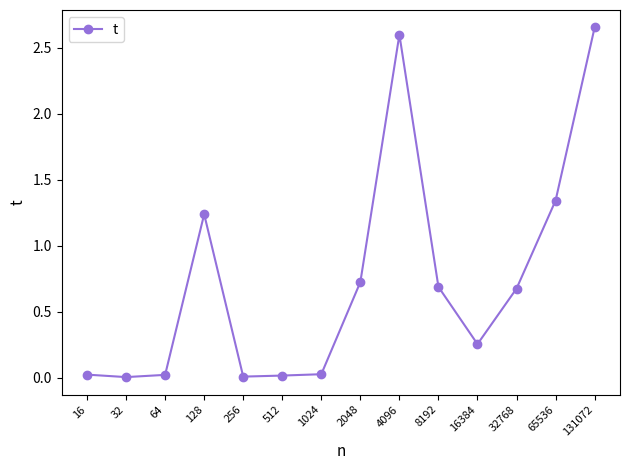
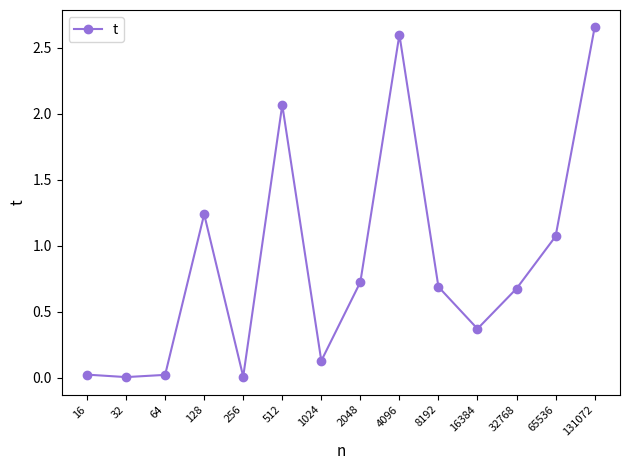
  {
    "16": 0.02,
    "32": 0.01,
    "64": 0.02,
    "128": 1.24,
    "256": 0.01,
-   "512": 0.02,
-   "1024": 0.03,
+   "512": 2.07,
+   "1024": 0.13,
    "2048": 0.72,
    "4096": 2.60,
    "8192": 0.69,
-   "16384": 0.26,
+   "16384": 0.37,
    "32768": 0.68,
-   "65536": 1.34,
+   "65536": 1.07,
    "131072": 2.65
  }
